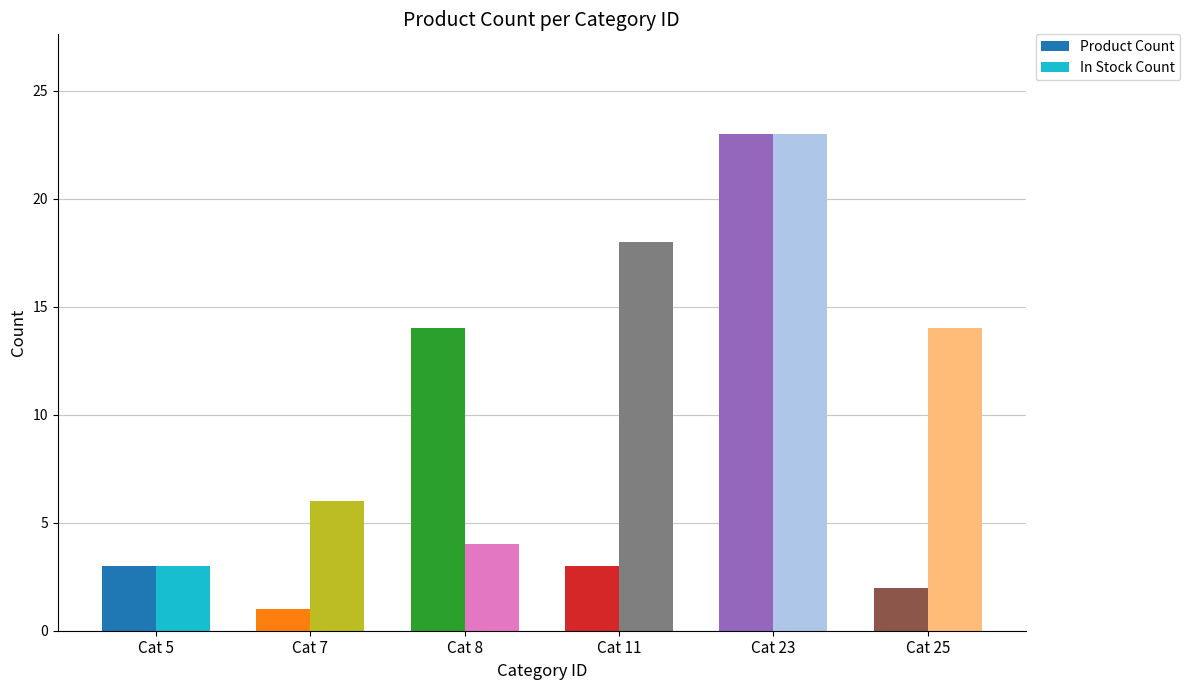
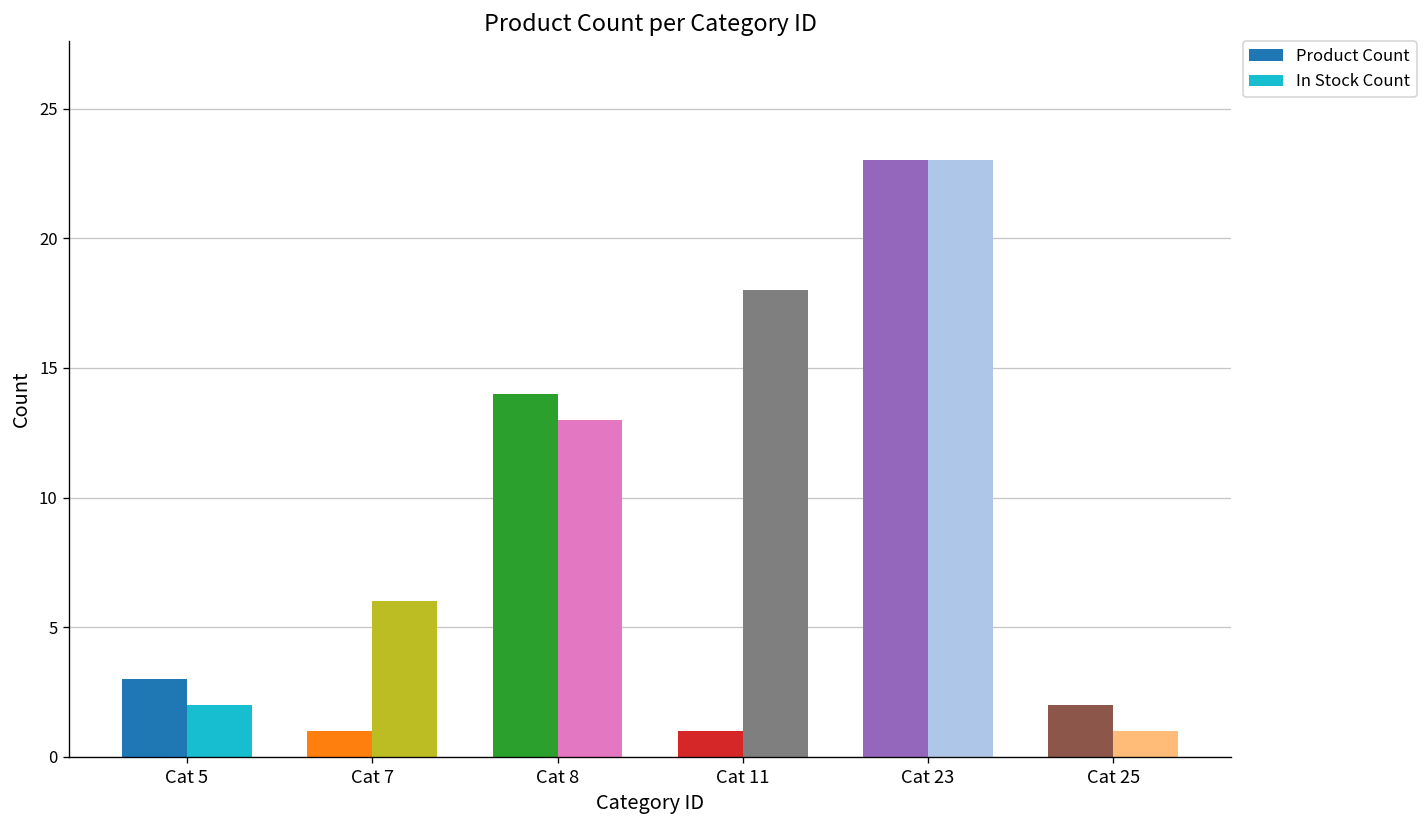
  {
    "Product Count": {
      "Cat 5": 3,
      "Cat 7": 1,
      "Cat 8": 14,
-     "Cat 11": 3,
+     "Cat 11": 1,
      "Cat 23": 23,
      "Cat 25": 2
    },
    "In Stock Count": {
-     "Cat 5": 3,
+     "Cat 5": 2,
      "Cat 7": 6,
-     "Cat 8": 4,
+     "Cat 8": 13,
      "Cat 11": 18,
      "Cat 23": 23,
-     "Cat 25": 14
+     "Cat 25": 1
    }
  }
